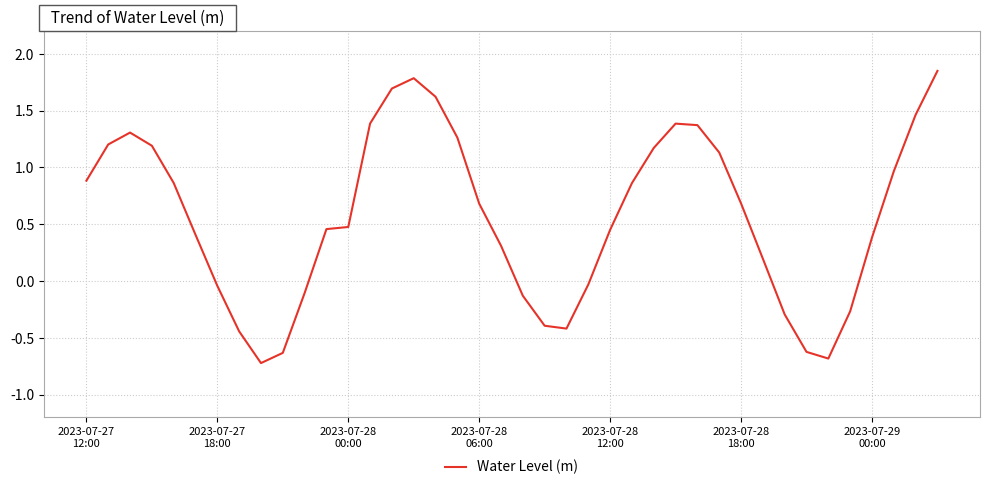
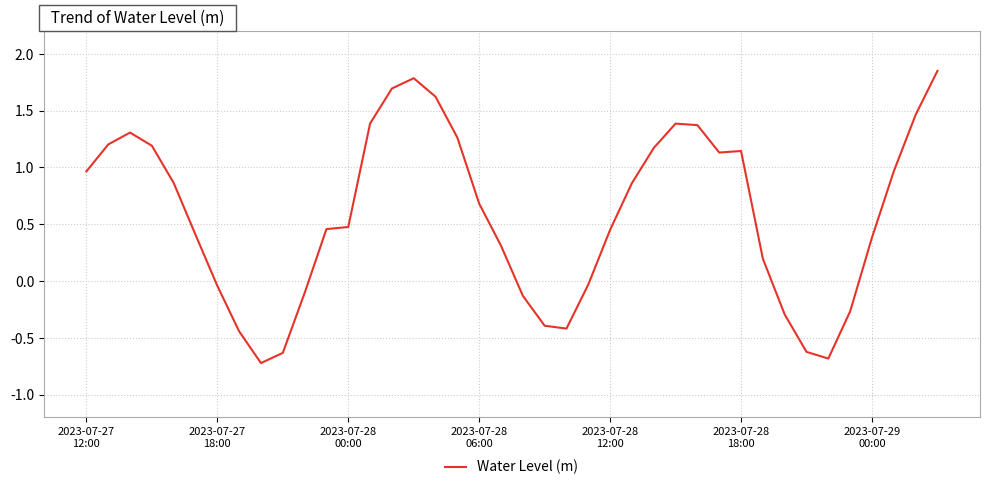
  {
-   "2023-07-27 12:00": 0.88,
+   "2023-07-27 12:00": 0.97,
    "2023-07-27 18:00": -0.04,
    "2023-07-28 00:00": 0.48,
    "2023-07-28 06:00": 0.68,
    "2023-07-28 12:00": 0.45,
-   "2023-07-28 18:00": 0.68,
+   "2023-07-28 18:00": 1.14,
    "2023-07-29 00:00": 0.38
  }
